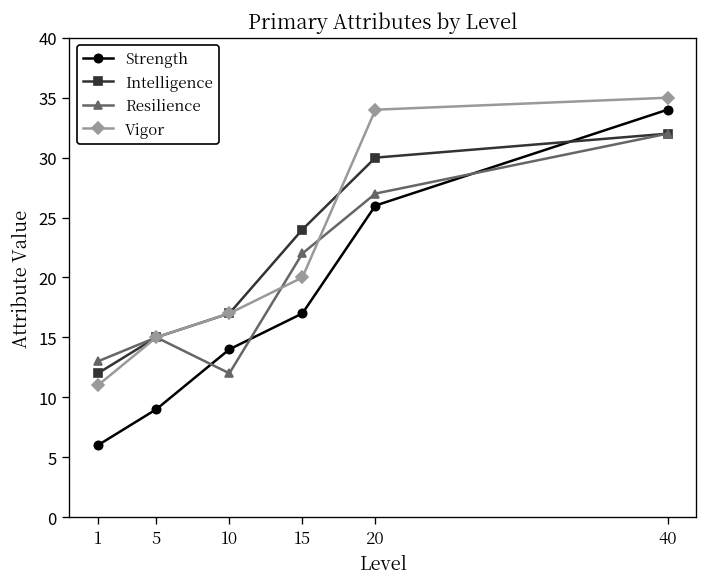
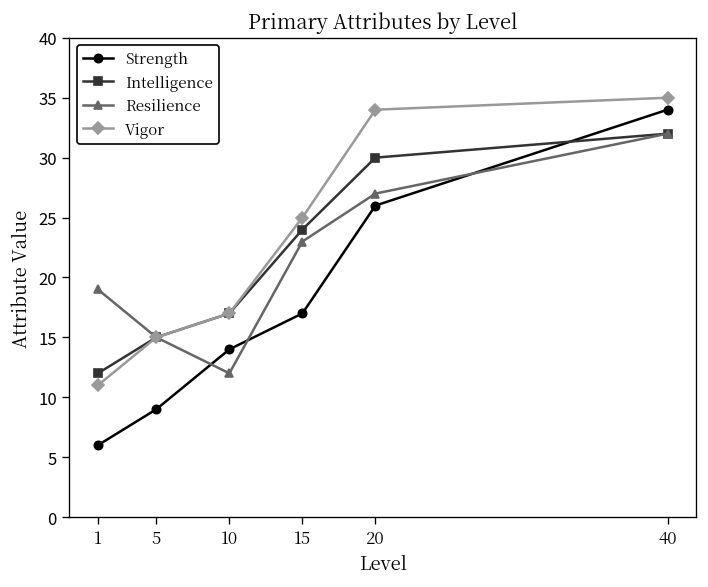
  {
    "Strength": {
      "1": 6,
      "5": 9,
      "10": 14,
      "15": 17,
      "20": 26,
      "40": 34
    },
    "Intelligence": {
      "1": 12,
      "15": 24,
      "20": 30
    },
    "Resilience": {
-     "1": 13,
+     "1": 19,
      "10": 12,
-     "15": 22,
+     "15": 23,
      "20": 27
    },
    "Vigor": {
      "1": 11,
-     "15": 20,
+     "15": 25,
      "20": 34,
      "40": 35
    }
  }
